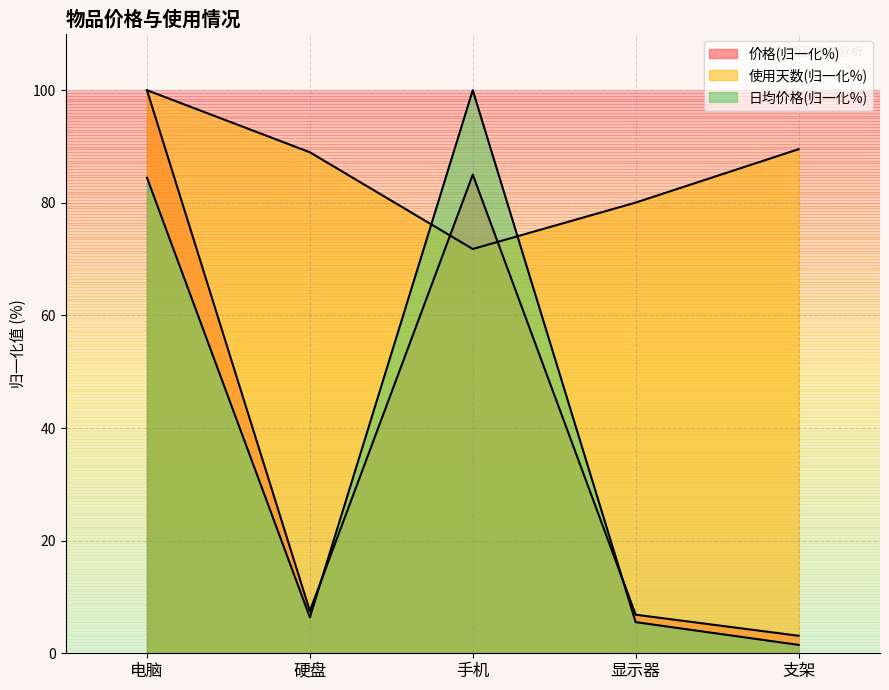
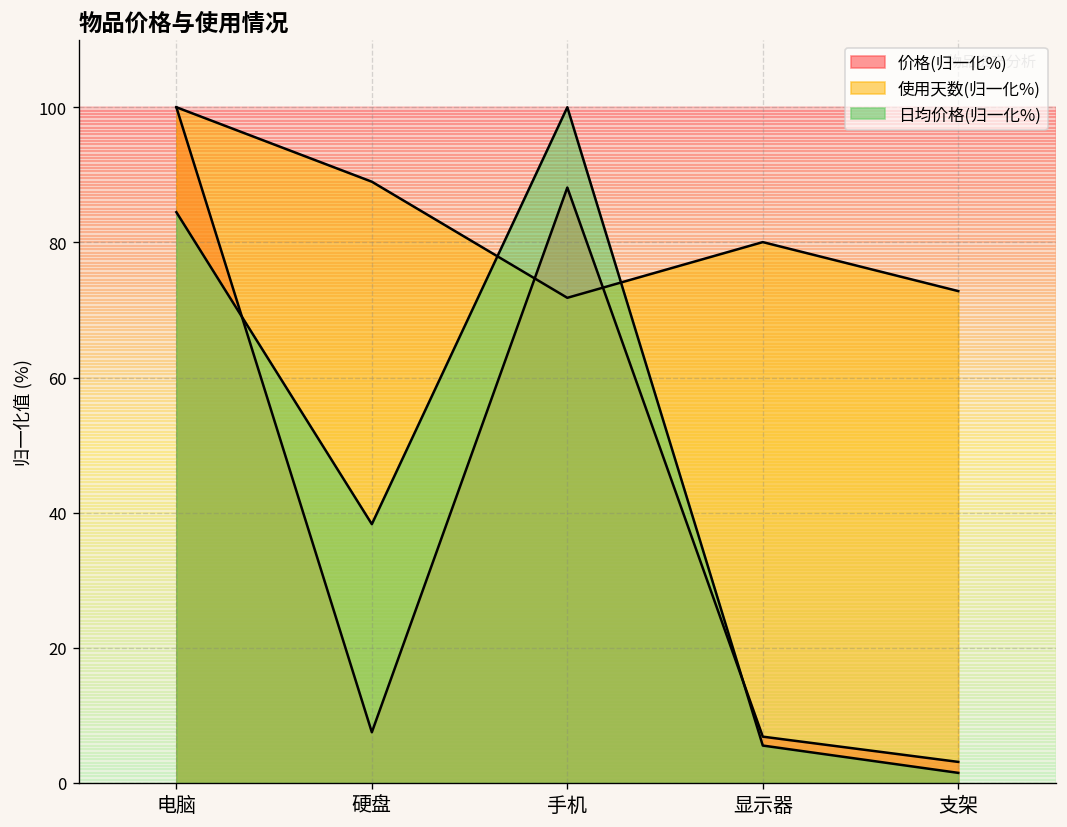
  {
    "价格(归一化%)": {
      "硬盘": 8,
-     "手机": 85,
+     "手机": 88,
      "显示器": 7,
      "支架": 3
    },
    "使用天数(归一化%)": {
      "硬盘": 89,
      "手机": 72,
      "显示器": 80,
-     "支架": 90
+     "支架": 73
    },
    "日均价格(归一化%)": {
      "电脑": 84,
-     "硬盘": 6,
+     "硬盘": 38,
      "手机": 100,
      "显示器": 6,
      "支架": 1
    }
  }
